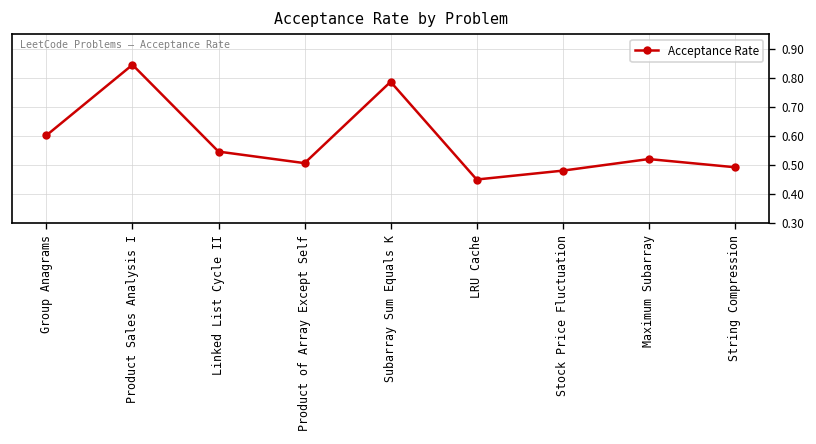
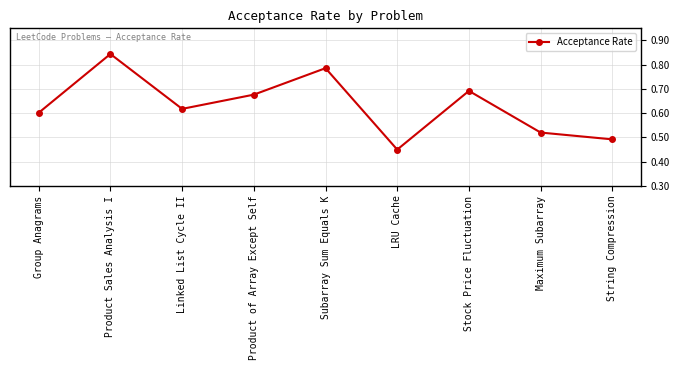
  {
    "Group Anagrams": 0.60,
    "Product Sales Analysis I": 0.84,
-   "Linked List Cycle II": 0.55,
-   "Product of Array Except Self": 0.51,
+   "Linked List Cycle II": 0.62,
+   "Product of Array Except Self": 0.68,
    "Subarray Sum Equals K": 0.79,
    "LRU Cache": 0.45,
-   "Stock Price Fluctuation": 0.48,
+   "Stock Price Fluctuation": 0.69,
    "Maximum Subarray": 0.52,
    "String Compression": 0.49
  }
